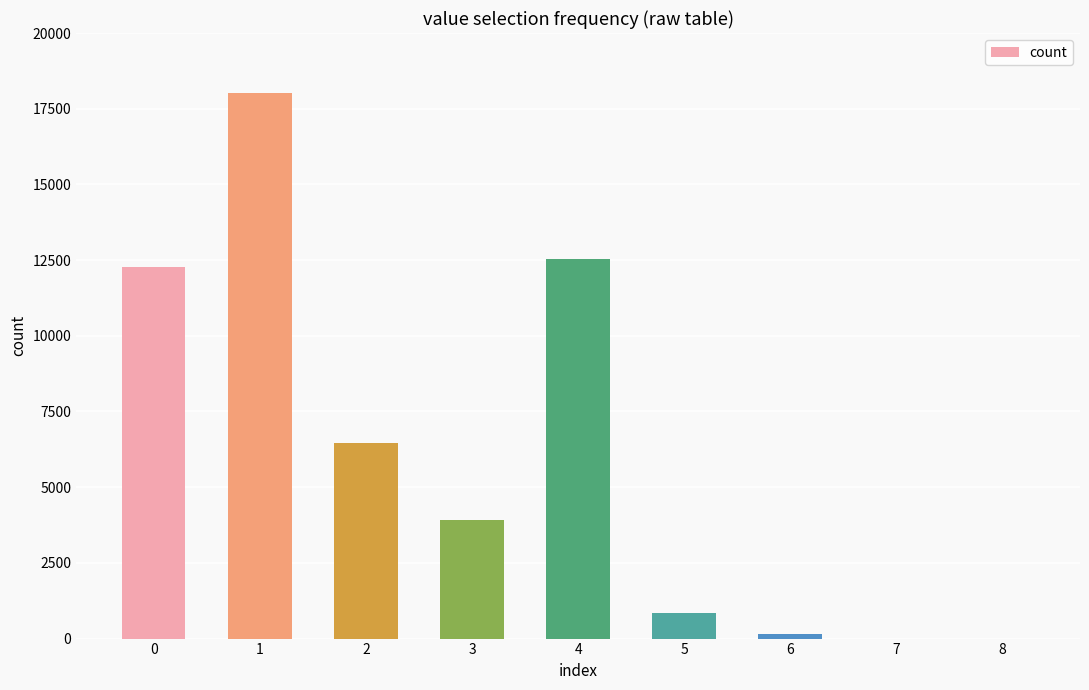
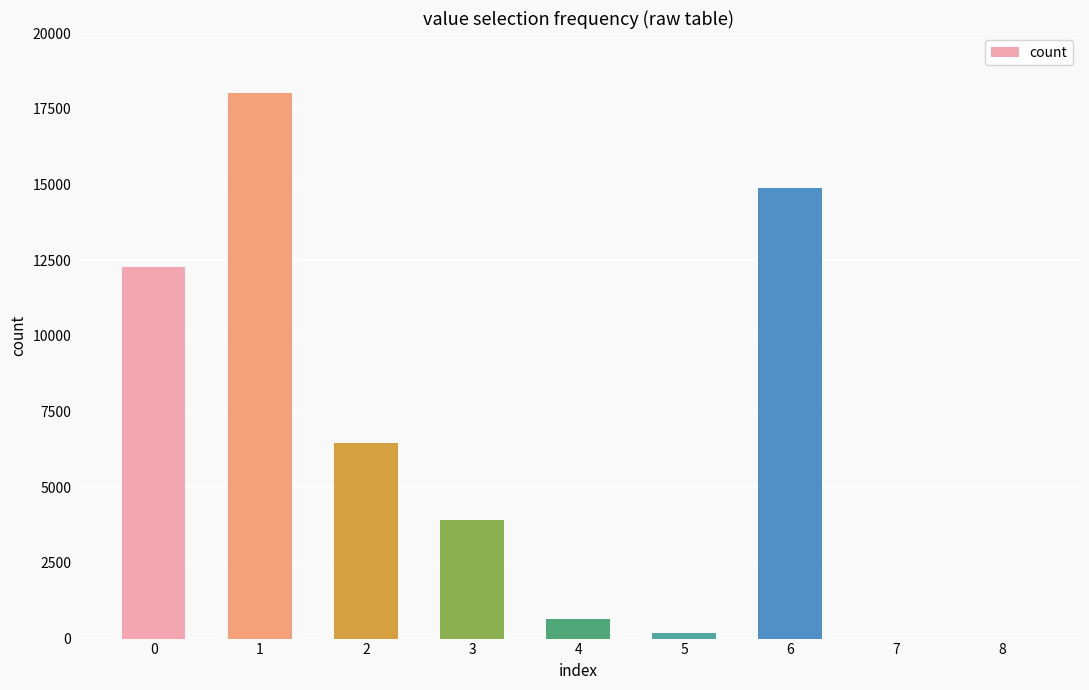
  {
    "0": 12300,
    "1": 18000,
    "2": 6500,
    "3": 3900,
-   "4": 12500,
-   "5": 900,
-   "6": 200,
+   "4": 700,
+   "5": 200,
+   "6": 14900,
    "7": 0,
    "8": 0
  }
